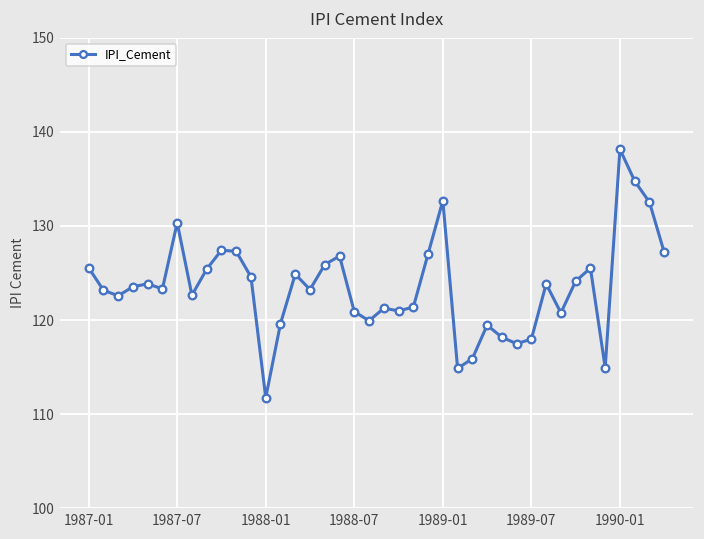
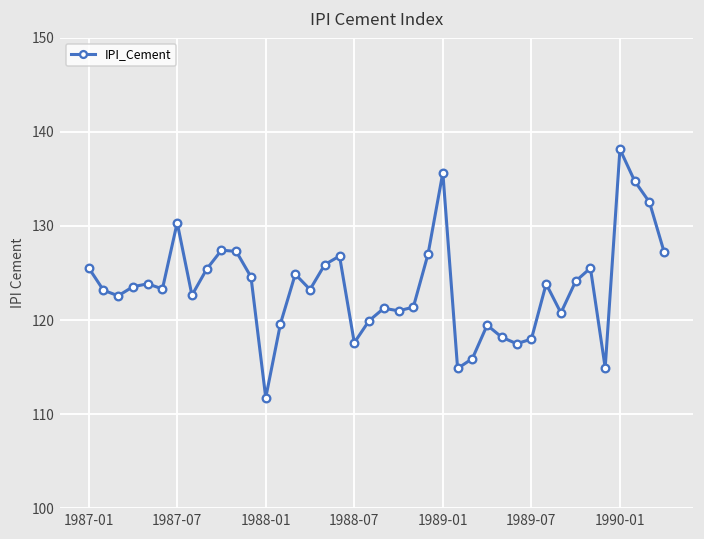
  {
    "1987-01": 126,
    "1987-07": 130,
    "1988-01": 112,
-   "1988-07": 121,
-   "1989-01": 133,
+   "1988-07": 118,
+   "1989-01": 136,
    "1989-07": 118,
    "1990-01": 138
  }
